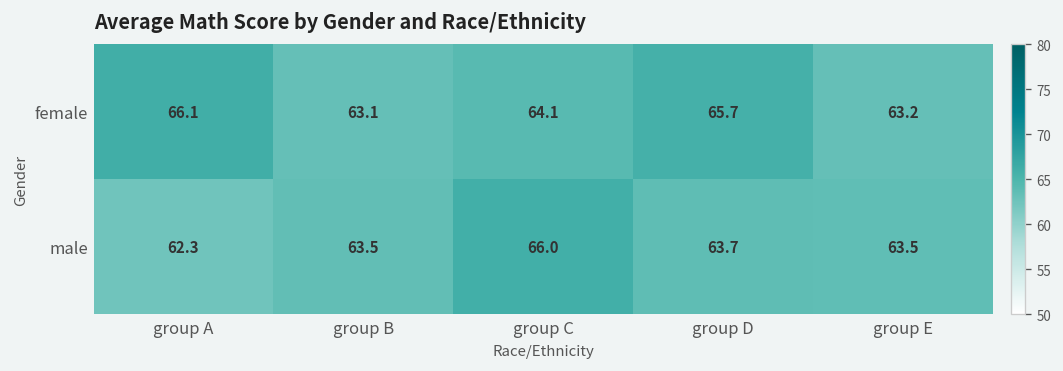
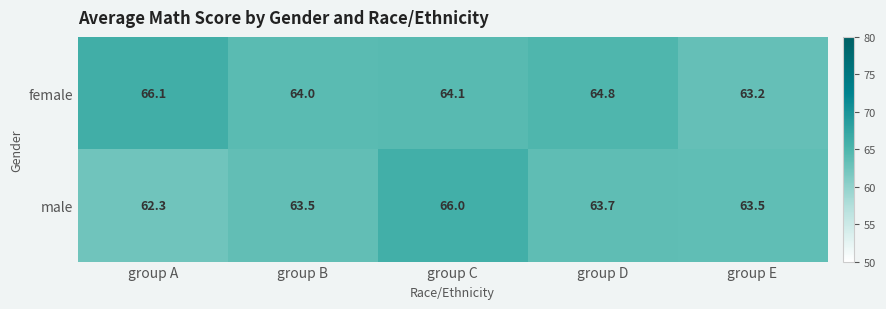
  {
    "female": {
      "group A": 66.1,
-     "group B": 63.1,
+     "group B": 64.0,
      "group C": 64.1,
-     "group D": 65.7,
+     "group D": 64.8,
      "group E": 63.2
    },
    "male": {
      "group A": 62.3,
      "group B": 63.5,
      "group C": 66.0,
      "group D": 63.7,
      "group E": 63.5
    }
  }
